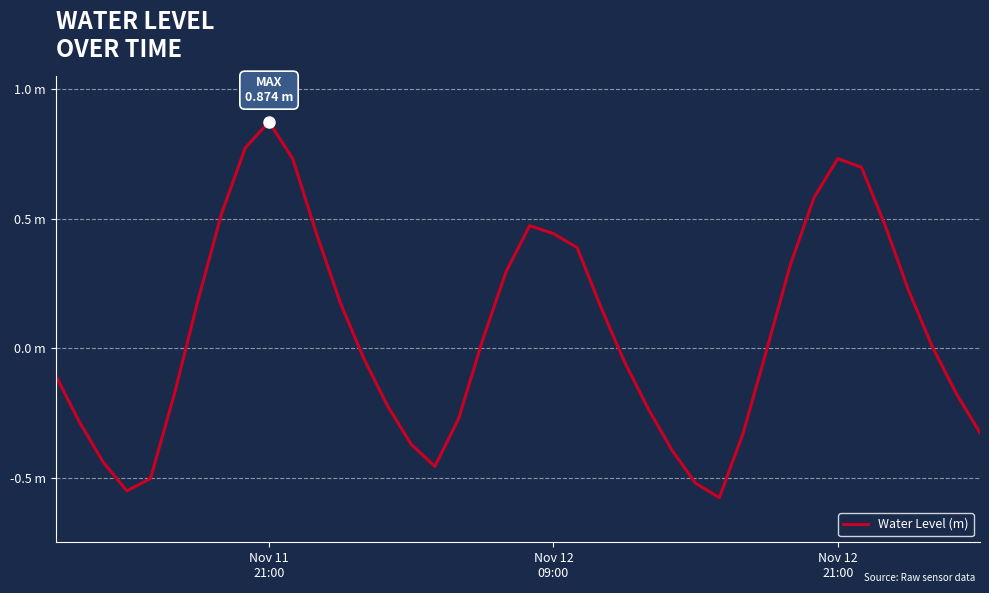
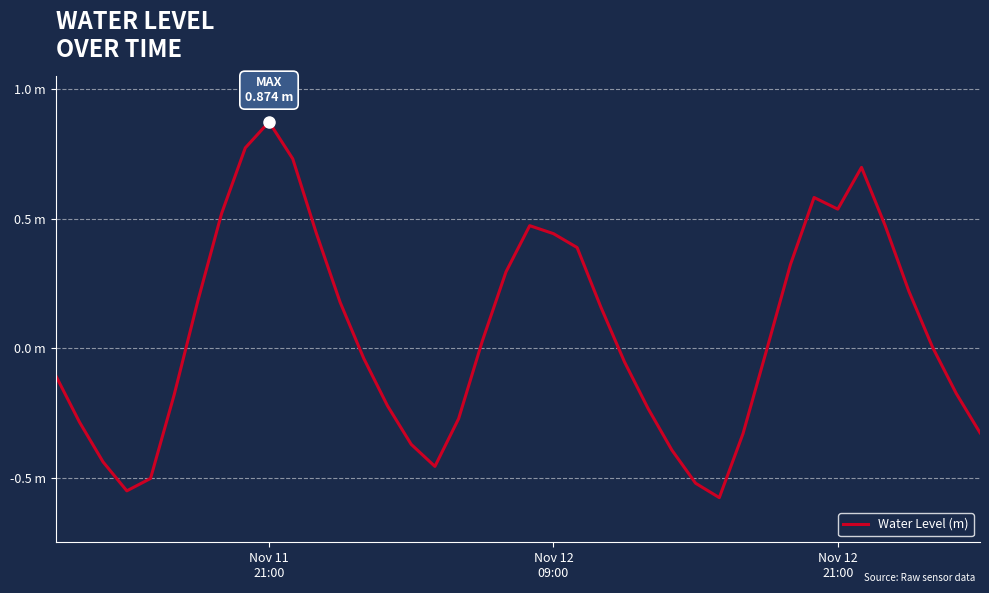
  {
    "Water Level (m)": {
      "Nov 12 09:00": "0.44 m",
-     "Nov 12 21:00": "0.73 m"
+     "Nov 12 21:00": "0.54 m"
    }
  }
